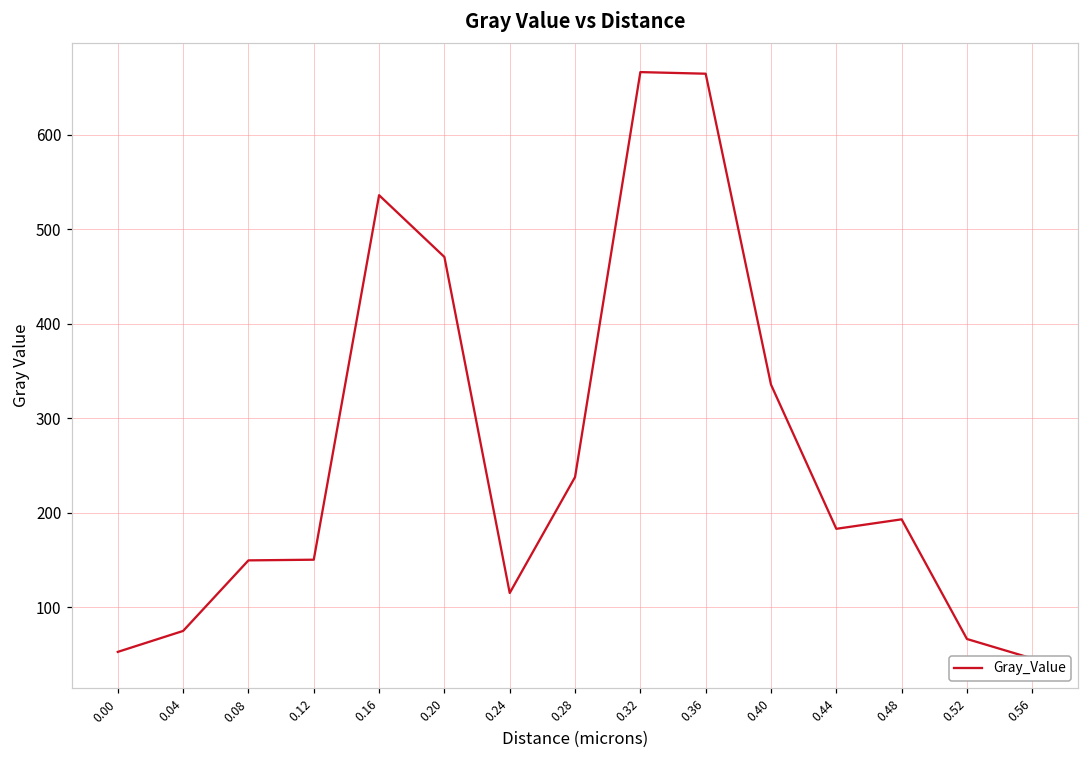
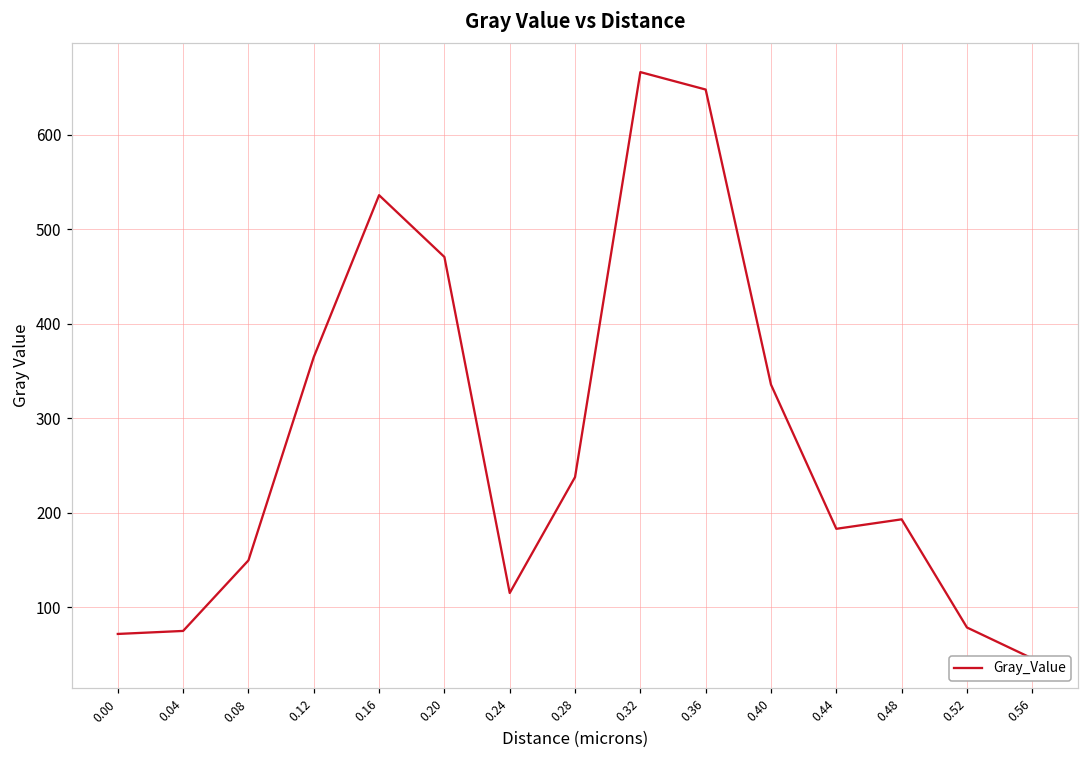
  {
-   "0.00": 50,
+   "0.00": 70,
    "0.04": 70,
    "0.08": 150,
-   "0.12": 150,
+   "0.12": 360,
    "0.16": 540,
    "0.20": 470,
    "0.24": 110,
    "0.28": 240,
    "0.32": 670,
-   "0.36": 660,
+   "0.36": 650,
    "0.40": 340,
    "0.44": 180,
    "0.48": 190,
-   "0.52": 70
+   "0.52": 80
  }
